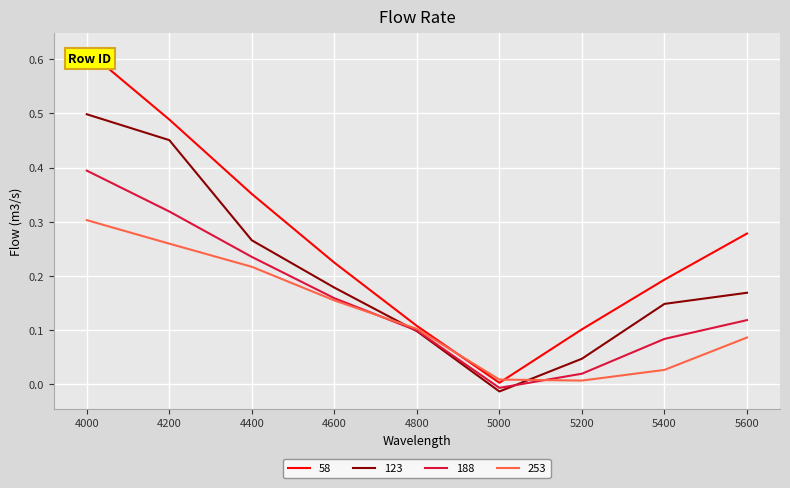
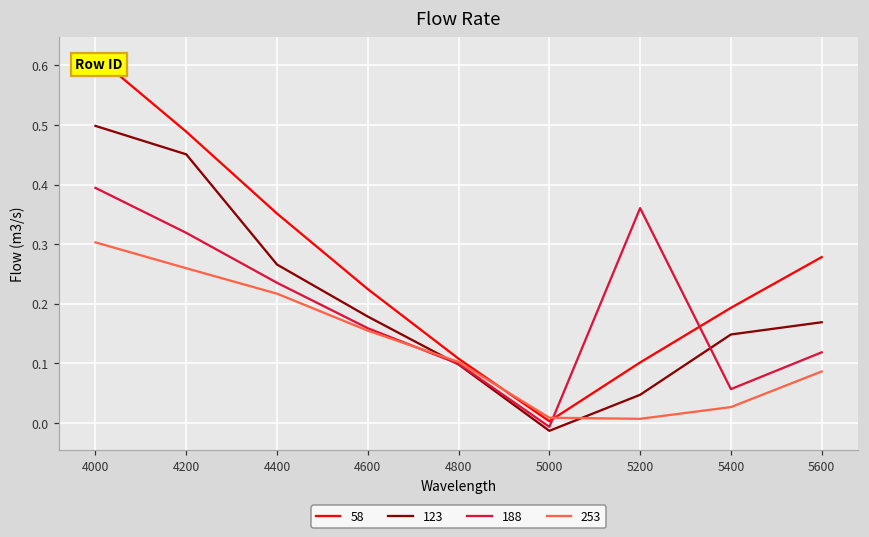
  {
    "58": {
      "4200": 0.49,
      "4400": 0.35,
      "4600": 0.22,
      "4800": 0.11,
      "5000": 0.00,
      "5200": 0.10,
      "5400": 0.19,
      "5600": 0.28
    },
    "123": {
      "4000": 0.50,
      "4200": 0.45,
      "4400": 0.27,
      "4600": 0.18,
      "5000": -0.01,
      "5200": 0.05,
      "5400": 0.15,
      "5600": 0.17
    },
    "188": {
      "4000": 0.39,
      "4200": 0.32,
      "4400": 0.24,
      "5000": -0.01,
-     "5200": 0.02,
-     "5400": 0.08,
+     "5200": 0.36,
+     "5400": 0.06,
      "5600": 0.12
    },
    "253": {
      "4000": 0.30,
      "4200": 0.26,
      "4400": 0.22,
      "5000": 0.01,
      "5200": 0.01,
      "5400": 0.03,
      "5600": 0.09
    }
  }
